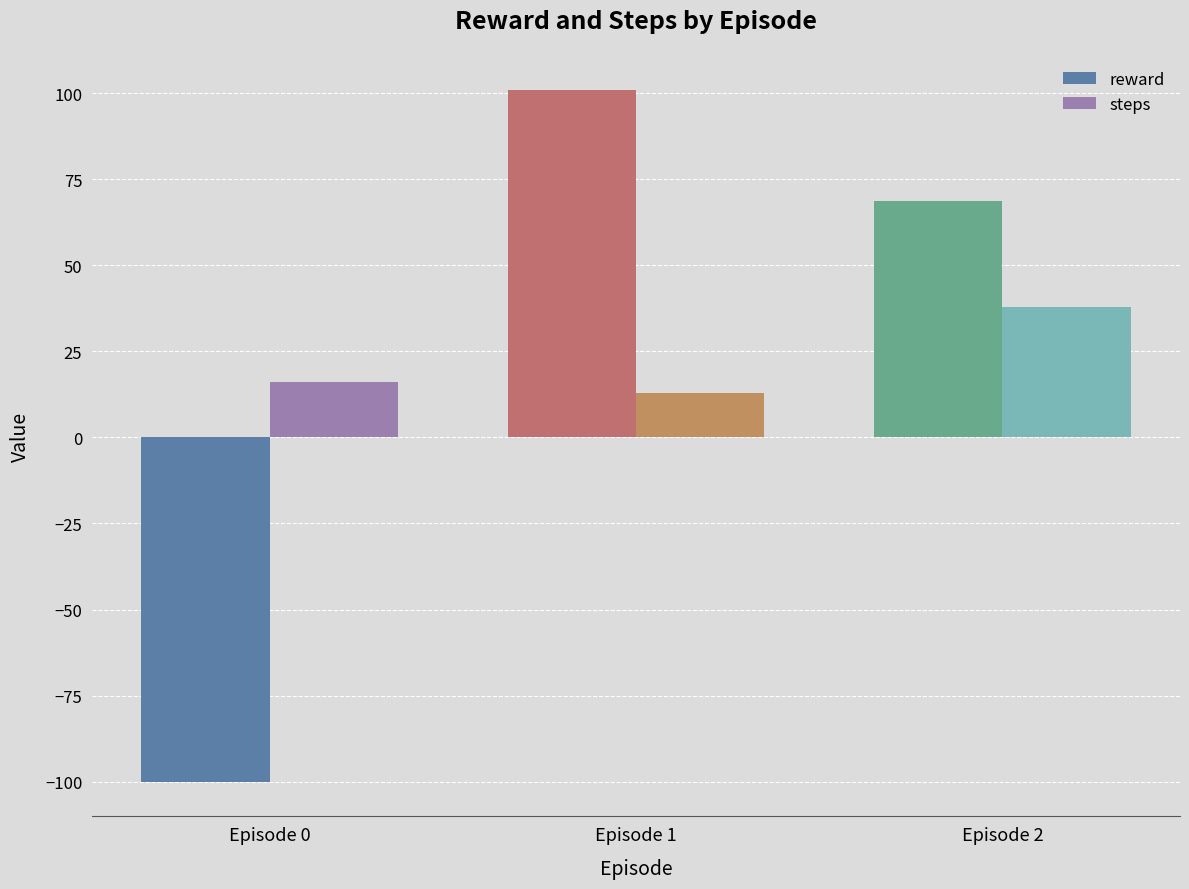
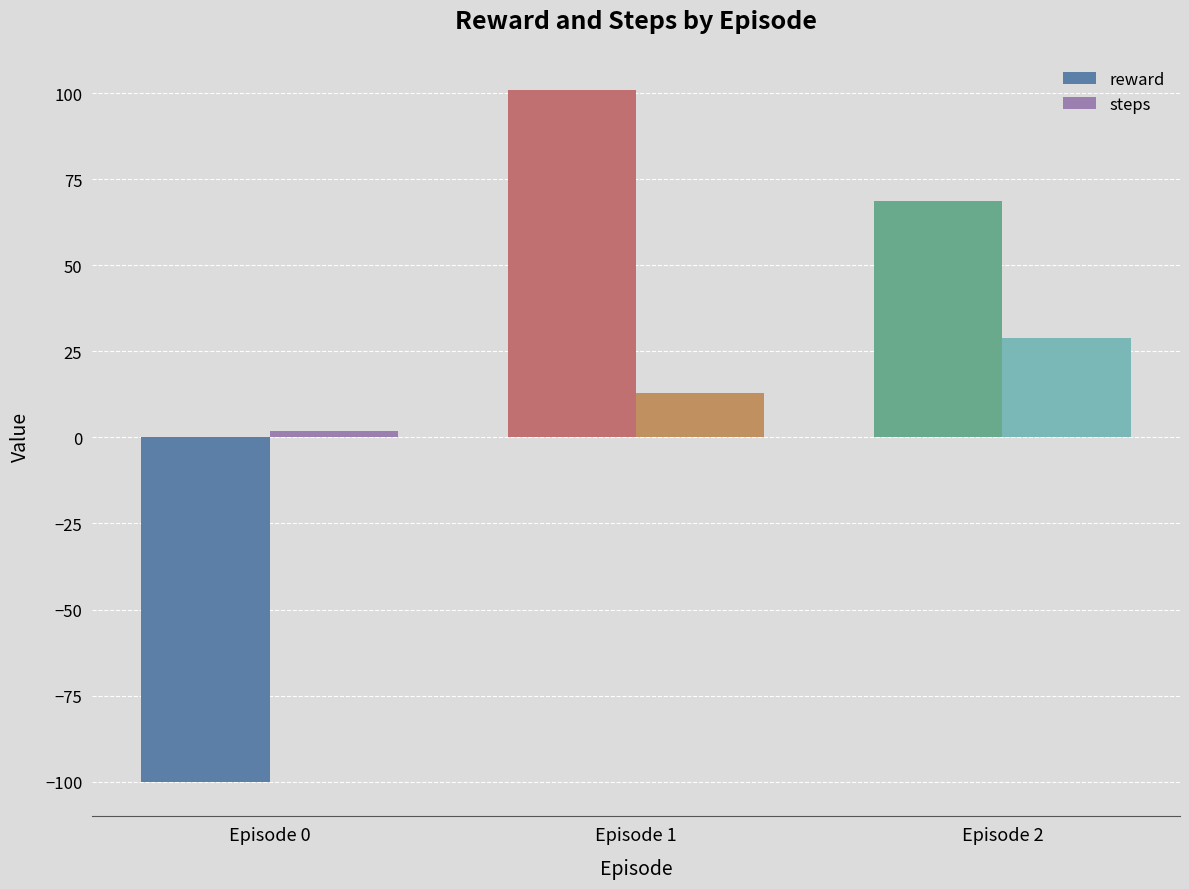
  {
    "reward": {
      "Episode 0": -100,
      "Episode 1": 101,
      "Episode 2": 69
    },
    "steps": {
-     "Episode 0": 16,
+     "Episode 0": 2,
      "Episode 1": 13,
-     "Episode 2": 38
+     "Episode 2": 29
    }
  }
